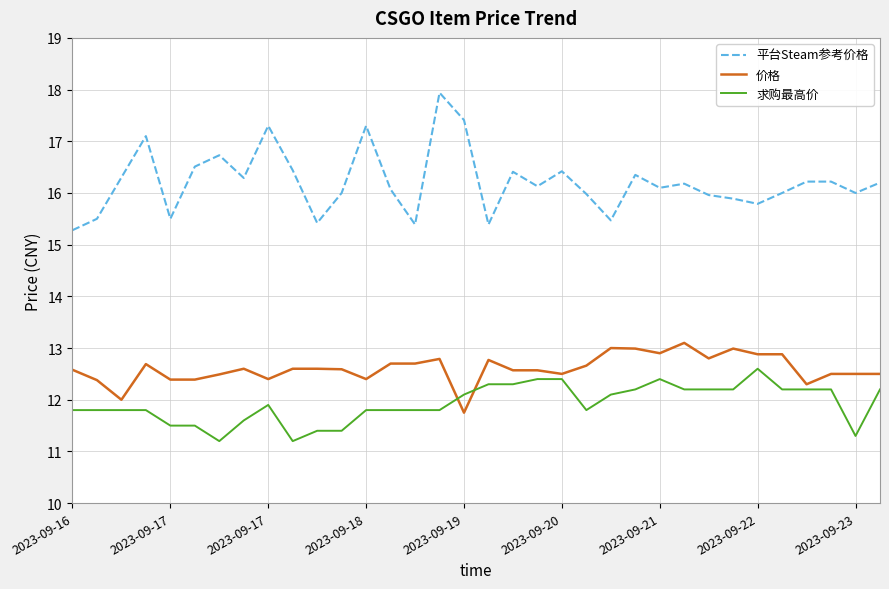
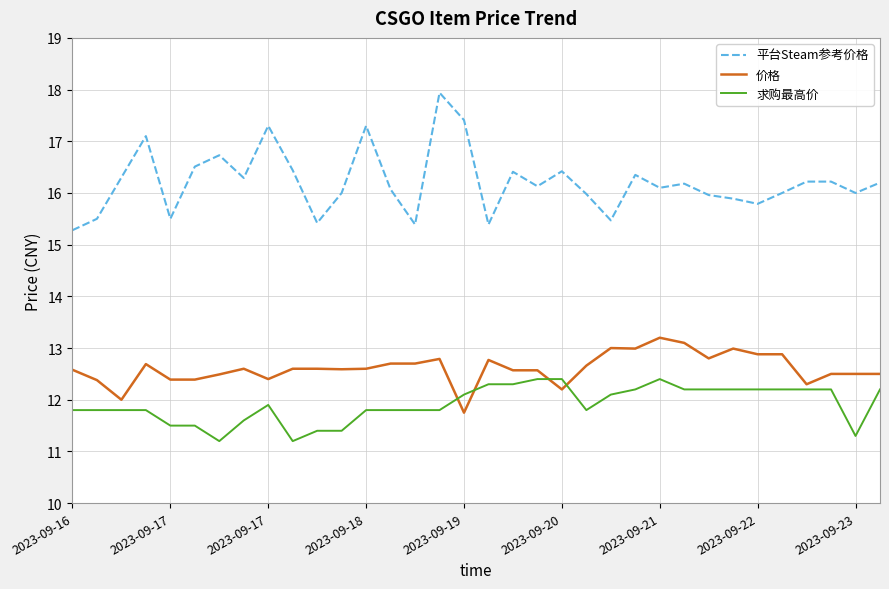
  {
    "平台Steam参考价格": {
      "2023-09-16": 15.3,
      "2023-09-18": 17.3,
      "2023-09-19": 17.4,
      "2023-09-20": 16.4,
      "2023-09-21": 16.1,
      "2023-09-22": 15.8,
      "2023-09-23": 16.0
    },
    "价格": {
      "2023-09-16": 12.6,
-     "2023-09-18": 12.4,
+     "2023-09-18": 12.6,
      "2023-09-19": 11.8,
-     "2023-09-20": 12.5,
-     "2023-09-21": 12.9,
+     "2023-09-20": 12.2,
+     "2023-09-21": 13.2,
      "2023-09-22": 12.9,
      "2023-09-23": 12.5
    },
    "求购最高价": {
      "2023-09-16": 11.8,
      "2023-09-18": 11.8,
      "2023-09-19": 12.1,
      "2023-09-20": 12.4,
      "2023-09-21": 12.4,
-     "2023-09-22": 12.6,
+     "2023-09-22": 12.2,
      "2023-09-23": 11.3
    }
  }
